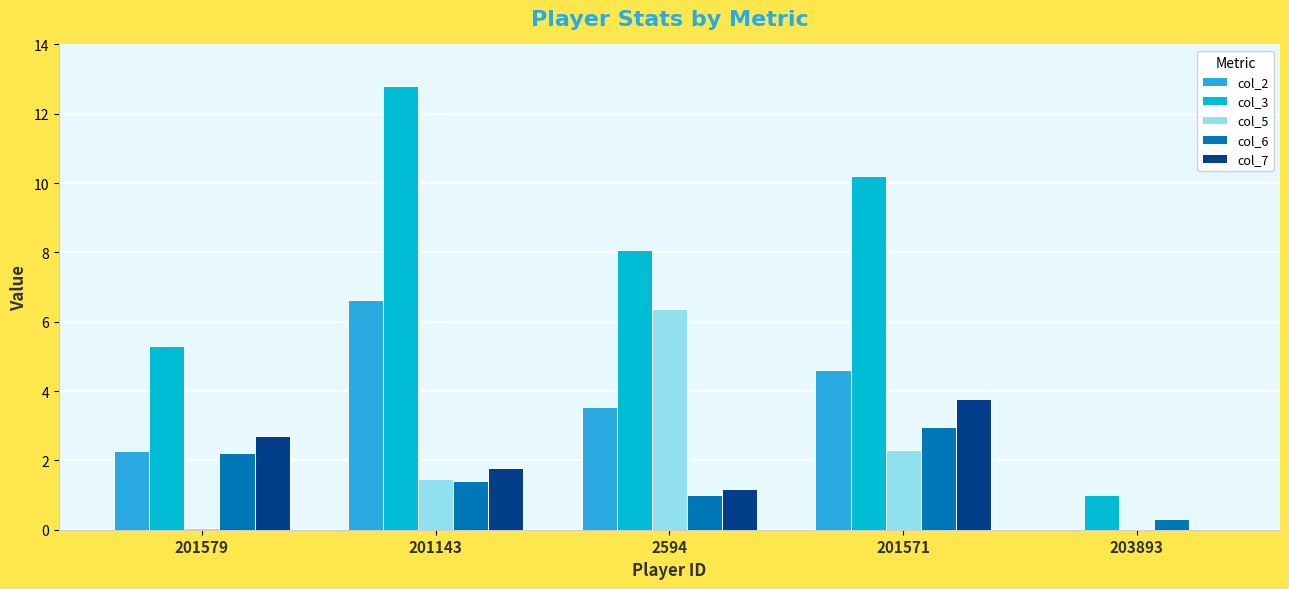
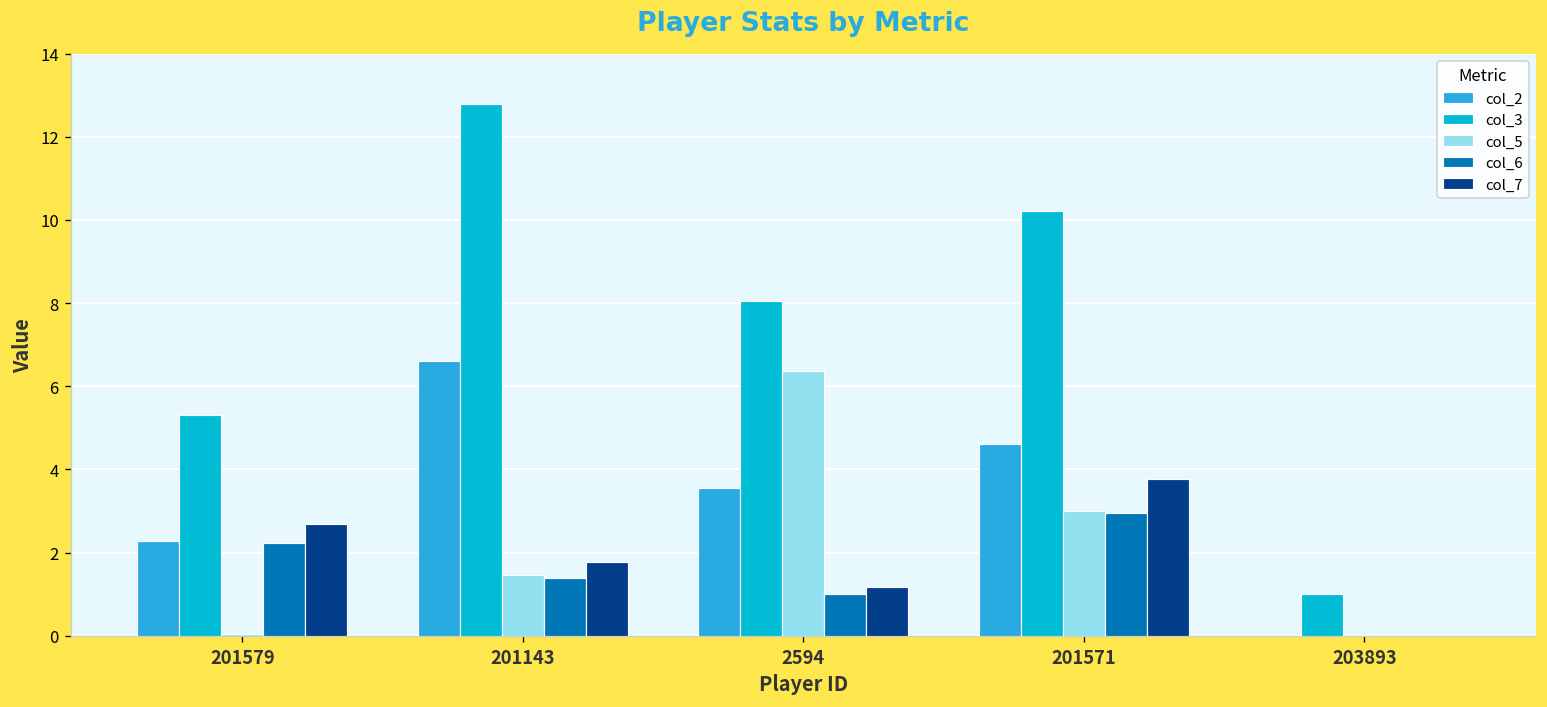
  {
    "col_5": {
      "201143": 1.5,
      "2594": 6.4,
-     "201571": 2.3,
+     "201571": 3.0,
      "203893": 0.0
    },
    "col_6": {
      "201579": 2.2,
      "201143": 1.4,
      "2594": 1.0,
      "201571": 3.0,
-     "203893": 0.3
+     "203893": 0.0
    },
    "col_7": {
      "201579": 2.7,
      "201143": 1.8,
      "2594": 1.2,
      "201571": 3.8,
      "203893": 0.0
    }
  }
